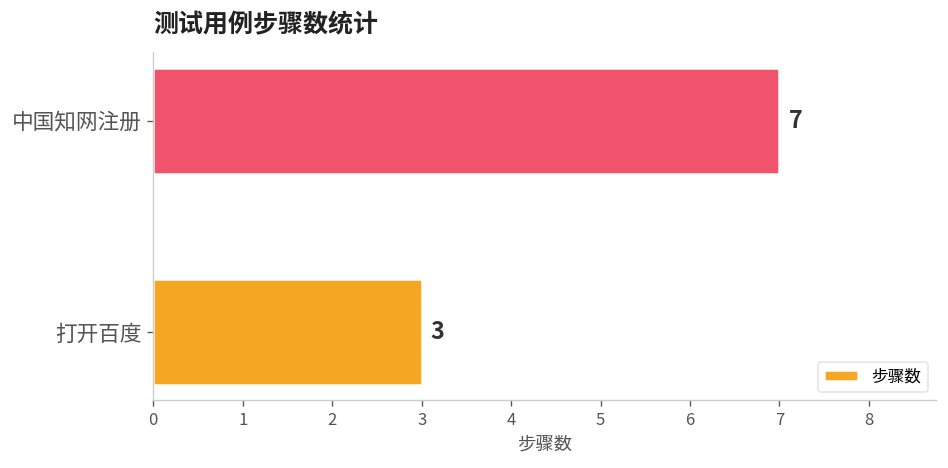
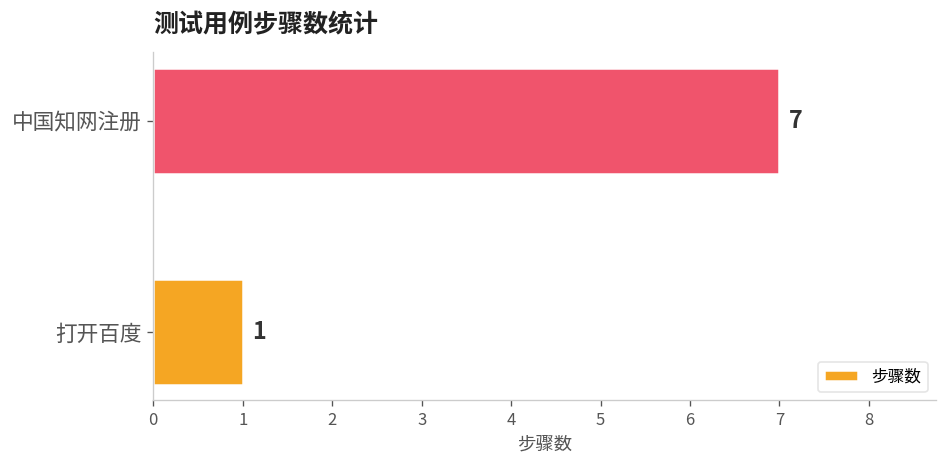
  {
    "中国知网注册": 7,
-   "打开百度": 3
+   "打开百度": 1
  }
